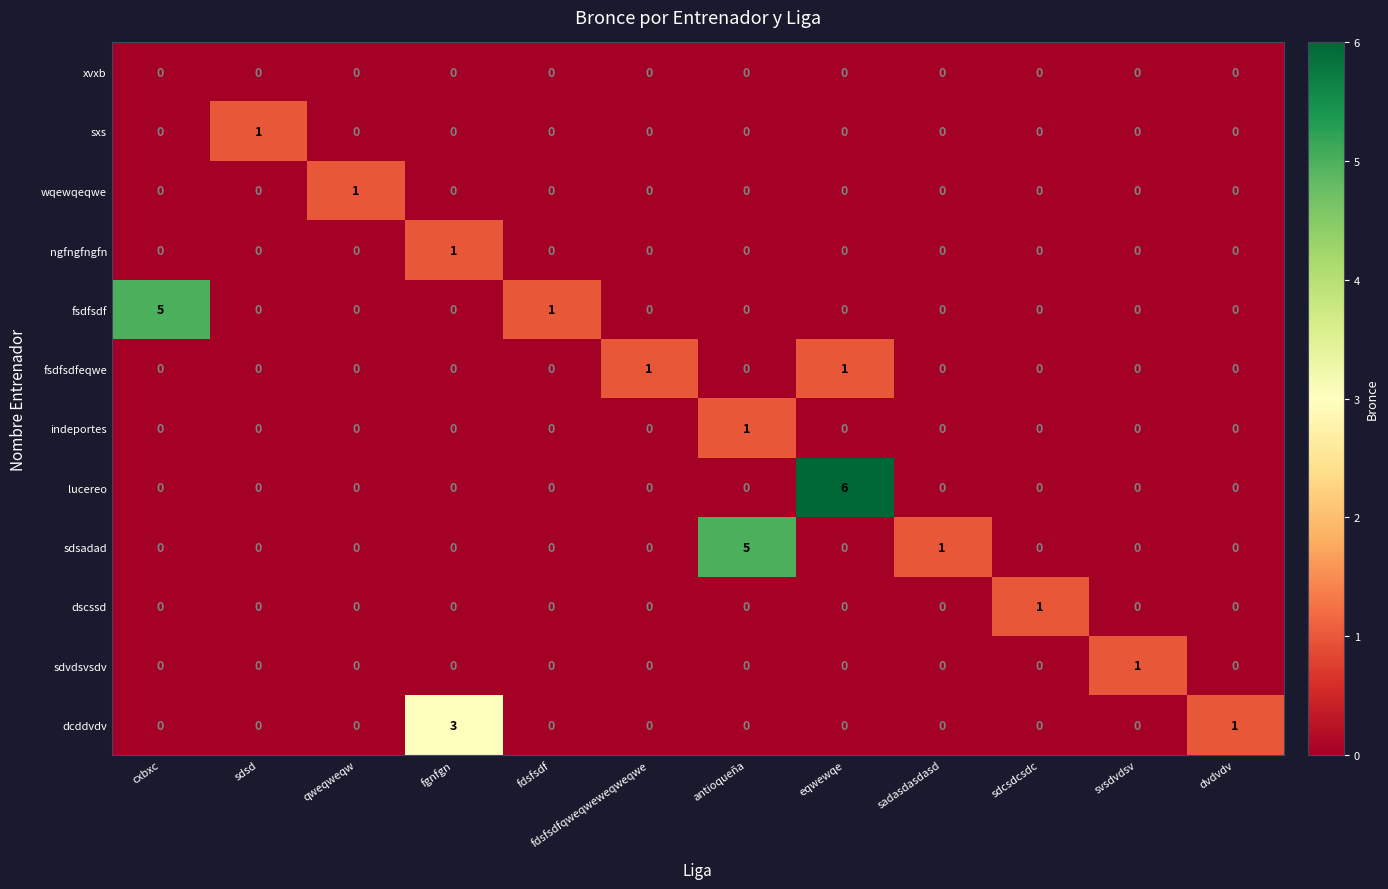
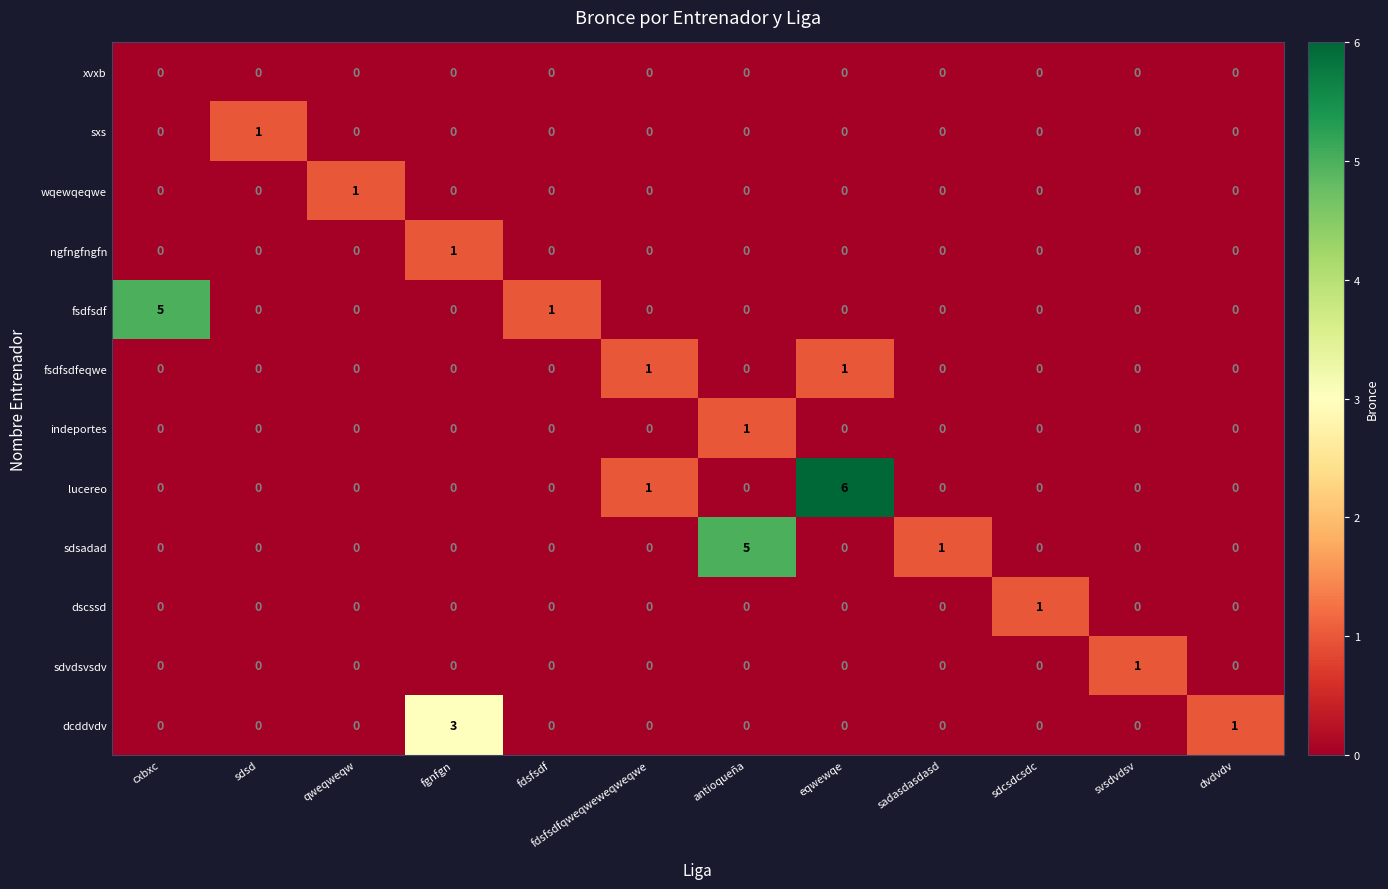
  {
    "xvxb": {
      "cxbxc": 0,
      "sdsd": 0,
      "qweqweqw": 0,
      "fgnfgn": 0,
      "fdsfsdf": 0,
      "fdsfsdfqweqweweqweqwe": 0,
      "antioqueña": 0,
      "eqwewqe": 0,
      "sadasdasdasd": 0,
      "sdcsdcsdc": 0,
      "svsdvdsv": 0,
      "dvdvdv": 0
    },
    "sxs": {
      "cxbxc": 0,
      "sdsd": 1,
      "qweqweqw": 0,
      "fgnfgn": 0,
      "fdsfsdf": 0,
      "fdsfsdfqweqweweqweqwe": 0,
      "antioqueña": 0,
      "eqwewqe": 0,
      "sadasdasdasd": 0,
      "sdcsdcsdc": 0,
      "svsdvdsv": 0,
      "dvdvdv": 0
    },
    "wqewqeqwe": {
      "cxbxc": 0,
      "sdsd": 0,
      "qweqweqw": 1,
      "fgnfgn": 0,
      "fdsfsdf": 0,
      "fdsfsdfqweqweweqweqwe": 0,
      "antioqueña": 0,
      "eqwewqe": 0,
      "sadasdasdasd": 0,
      "sdcsdcsdc": 0,
      "svsdvdsv": 0,
      "dvdvdv": 0
    },
    "ngfngfngfn": {
      "cxbxc": 0,
      "sdsd": 0,
      "qweqweqw": 0,
      "fgnfgn": 1,
      "fdsfsdf": 0,
      "fdsfsdfqweqweweqweqwe": 0,
      "antioqueña": 0,
      "eqwewqe": 0,
      "sadasdasdasd": 0,
      "sdcsdcsdc": 0,
      "svsdvdsv": 0,
      "dvdvdv": 0
    },
    "fsdfsdf": {
      "cxbxc": 5,
      "sdsd": 0,
      "qweqweqw": 0,
      "fgnfgn": 0,
      "fdsfsdf": 1,
      "fdsfsdfqweqweweqweqwe": 0,
      "antioqueña": 0,
      "eqwewqe": 0,
      "sadasdasdasd": 0,
      "sdcsdcsdc": 0,
      "svsdvdsv": 0,
      "dvdvdv": 0
    },
    "fsdfsdfeqwe": {
      "cxbxc": 0,
      "sdsd": 0,
      "qweqweqw": 0,
      "fgnfgn": 0,
      "fdsfsdf": 0,
      "fdsfsdfqweqweweqweqwe": 1,
      "antioqueña": 0,
      "eqwewqe": 1,
      "sadasdasdasd": 0,
      "sdcsdcsdc": 0,
      "svsdvdsv": 0,
      "dvdvdv": 0
    },
    "indeportes": {
      "cxbxc": 0,
      "sdsd": 0,
      "qweqweqw": 0,
      "fgnfgn": 0,
      "fdsfsdf": 0,
      "fdsfsdfqweqweweqweqwe": 0,
      "antioqueña": 1,
      "eqwewqe": 0,
      "sadasdasdasd": 0,
      "sdcsdcsdc": 0,
      "svsdvdsv": 0,
      "dvdvdv": 0
    },
    "lucereo": {
      "cxbxc": 0,
      "sdsd": 0,
      "qweqweqw": 0,
      "fgnfgn": 0,
      "fdsfsdf": 0,
-     "fdsfsdfqweqweweqweqwe": 0,
+     "fdsfsdfqweqweweqweqwe": 1,
      "antioqueña": 0,
      "eqwewqe": 6,
      "sadasdasdasd": 0,
      "sdcsdcsdc": 0,
      "svsdvdsv": 0,
      "dvdvdv": 0
    },
    "sdsadad": {
      "cxbxc": 0,
      "sdsd": 0,
      "qweqweqw": 0,
      "fgnfgn": 0,
      "fdsfsdf": 0,
      "fdsfsdfqweqweweqweqwe": 0,
      "antioqueña": 5,
      "eqwewqe": 0,
      "sadasdasdasd": 1,
      "sdcsdcsdc": 0,
      "svsdvdsv": 0,
      "dvdvdv": 0
    },
    "dscssd": {
      "cxbxc": 0,
      "sdsd": 0,
      "qweqweqw": 0,
      "fgnfgn": 0,
      "fdsfsdf": 0,
      "fdsfsdfqweqweweqweqwe": 0,
      "antioqueña": 0,
      "eqwewqe": 0,
      "sadasdasdasd": 0,
      "sdcsdcsdc": 1,
      "svsdvdsv": 0,
      "dvdvdv": 0
    },
    "sdvdsvsdv": {
      "cxbxc": 0,
      "sdsd": 0,
      "qweqweqw": 0,
      "fgnfgn": 0,
      "fdsfsdf": 0,
      "fdsfsdfqweqweweqweqwe": 0,
      "antioqueña": 0,
      "eqwewqe": 0,
      "sadasdasdasd": 0,
      "sdcsdcsdc": 0,
      "svsdvdsv": 1,
      "dvdvdv": 0
    },
    "dcddvdv": {
      "cxbxc": 0,
      "sdsd": 0,
      "qweqweqw": 0,
      "fgnfgn": 3,
      "fdsfsdf": 0,
      "fdsfsdfqweqweweqweqwe": 0,
      "antioqueña": 0,
      "eqwewqe": 0,
      "sadasdasdasd": 0,
      "sdcsdcsdc": 0,
      "svsdvdsv": 0,
      "dvdvdv": 1
    }
  }
